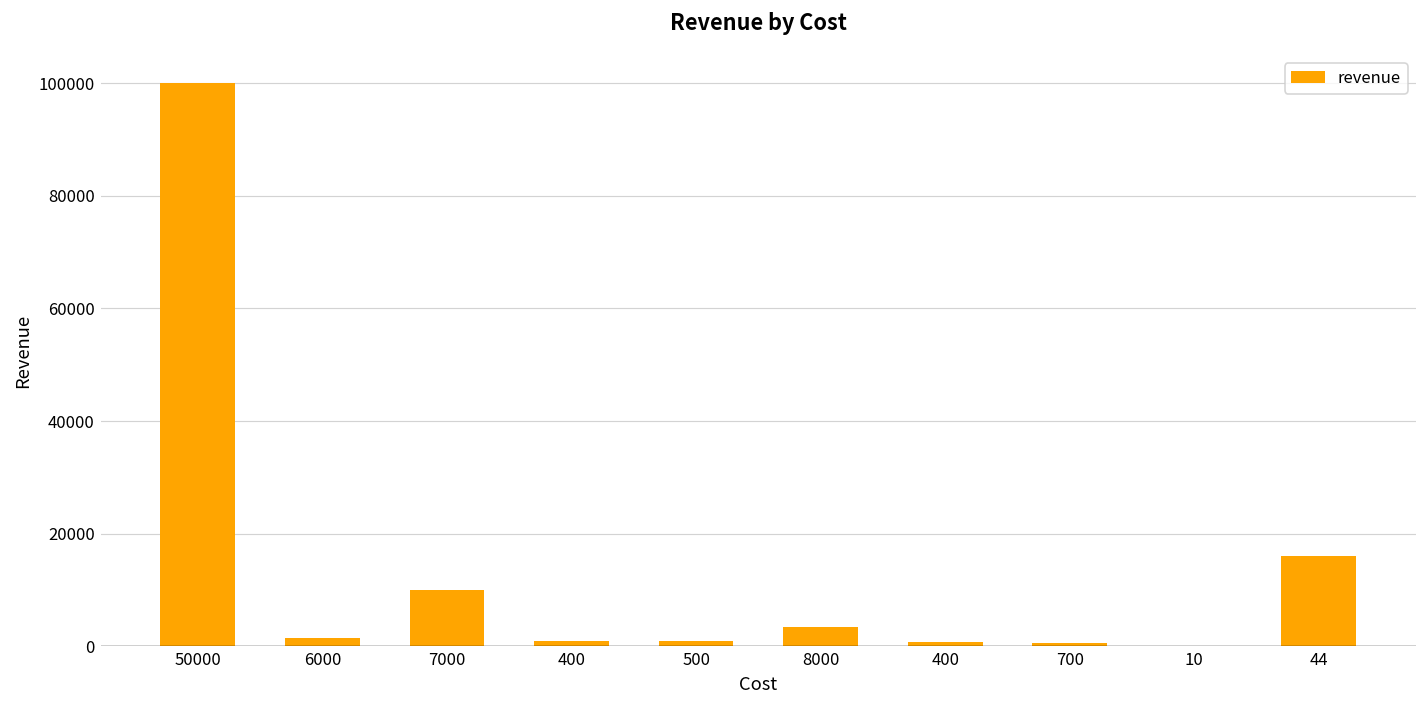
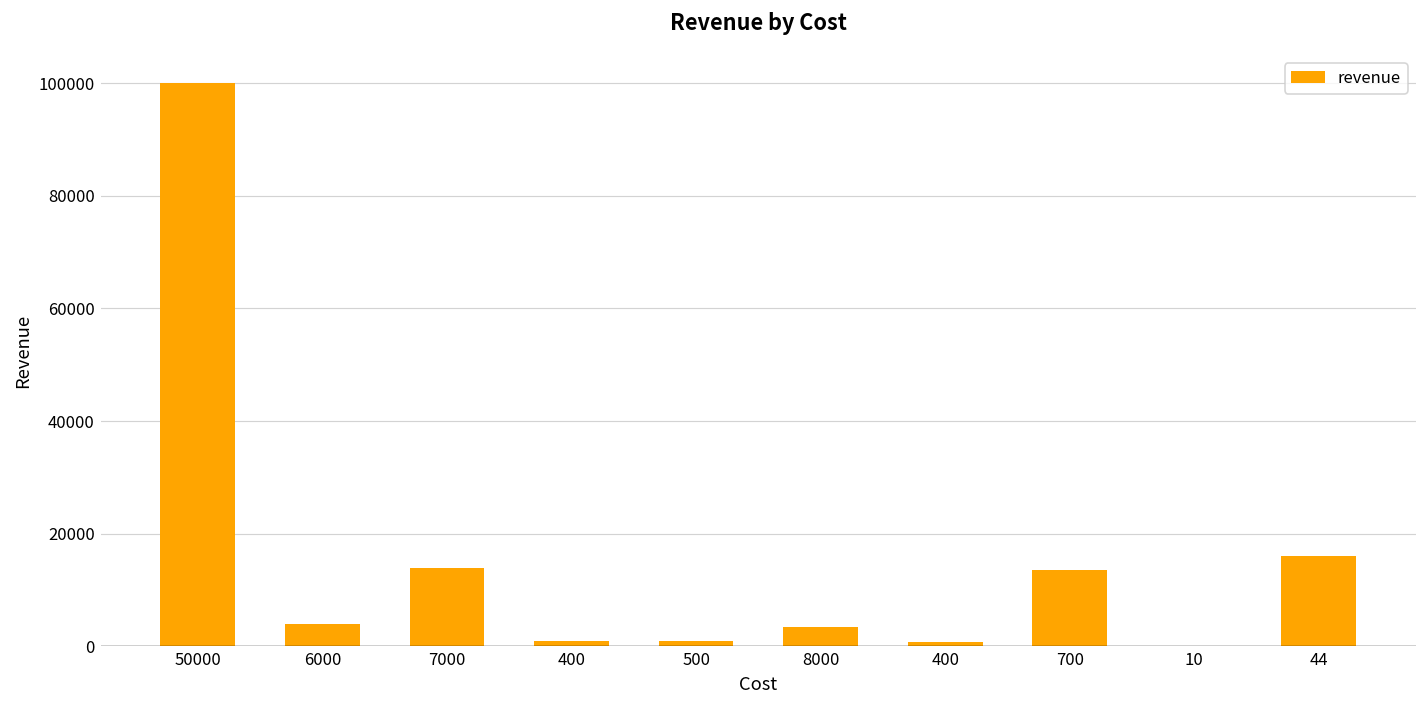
  {
    "50000": 100000,
-   "6000": 1000,
-   "7000": 10000,
+   "6000": 4000,
+   "7000": 14000,
    "500": 1000,
    "8000": 3000,
-   "700": 1000,
+   "700": 14000,
    "44": 16000
  }
